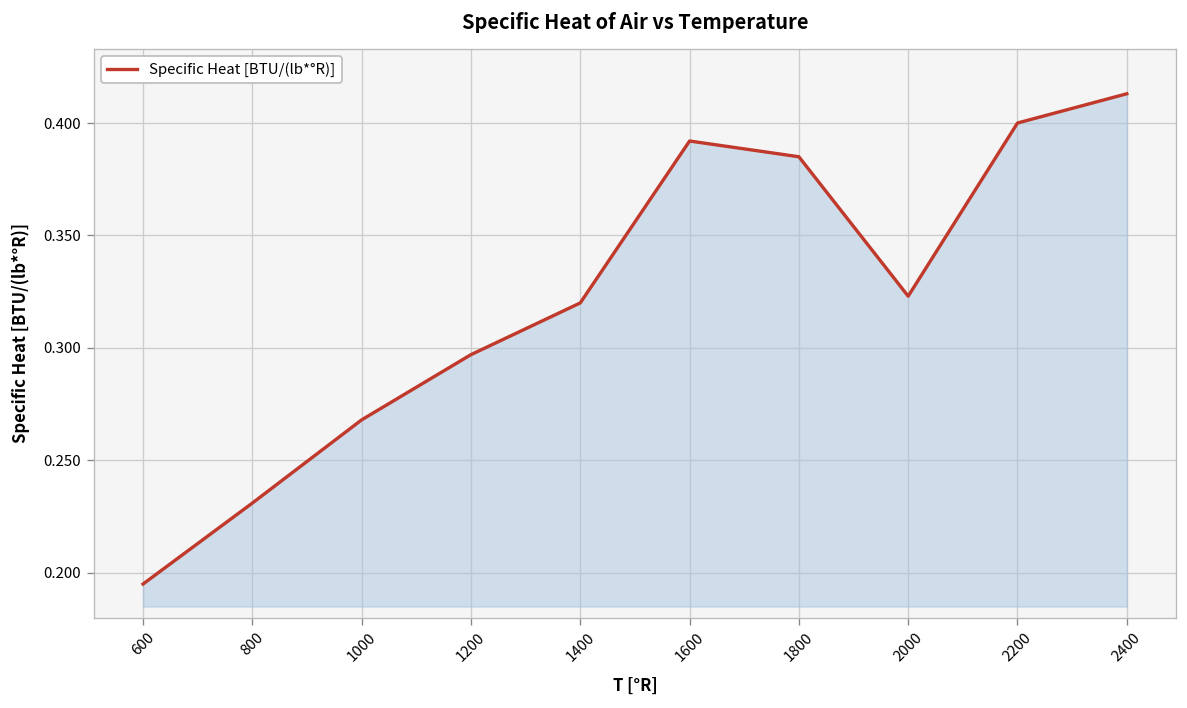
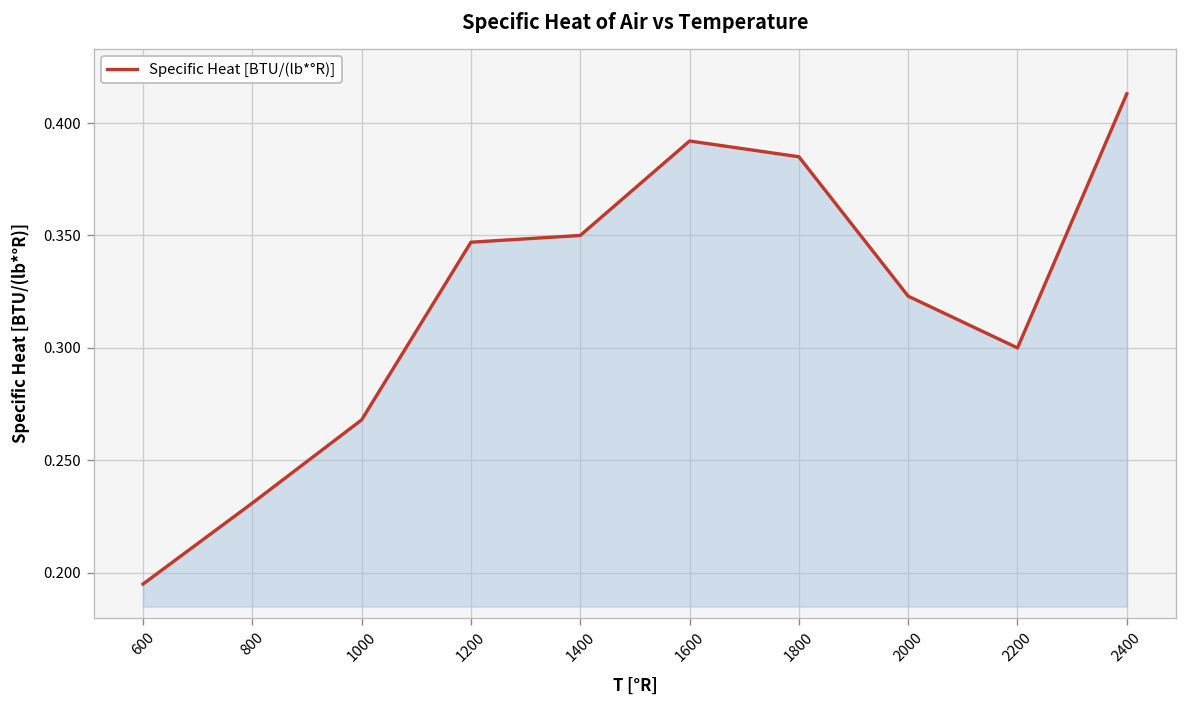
  {
    "600": 0.195,
    "800": 0.231,
    "1000": 0.268,
-   "1200": 0.297,
-   "1400": 0.32,
+   "1200": 0.347,
+   "1400": 0.35,
    "1600": 0.392,
    "1800": 0.385,
    "2000": 0.323,
-   "2200": 0.4,
+   "2200": 0.3,
    "2400": 0.413
  }
